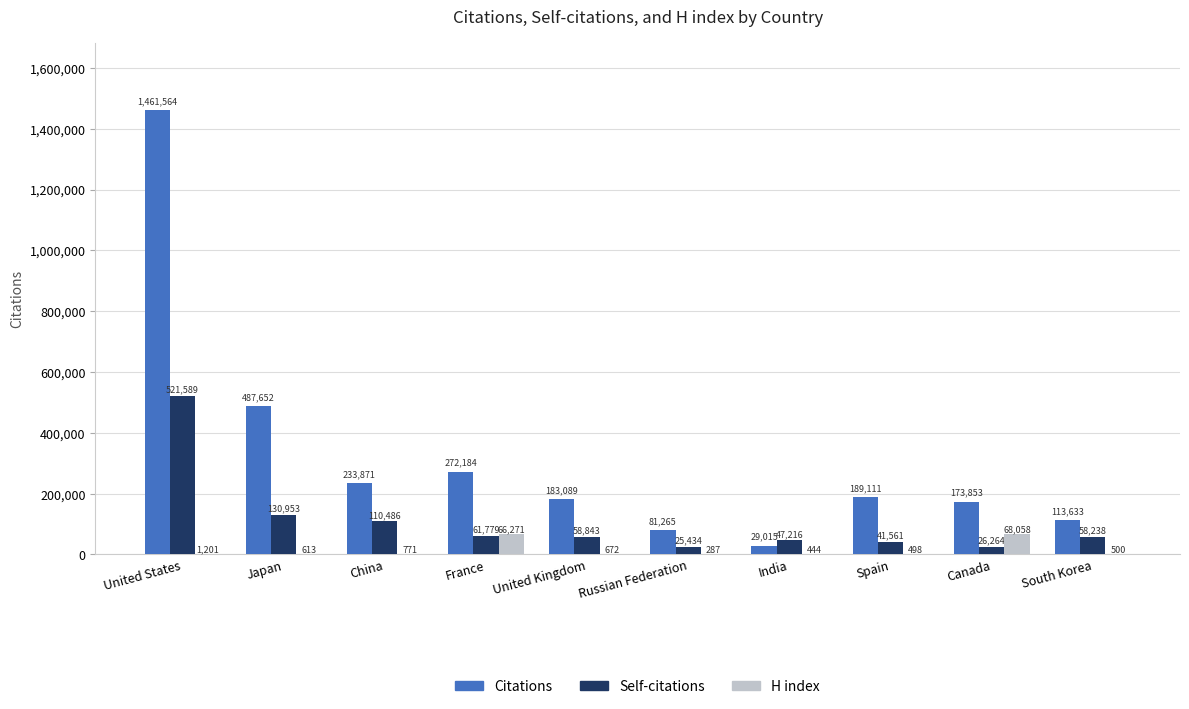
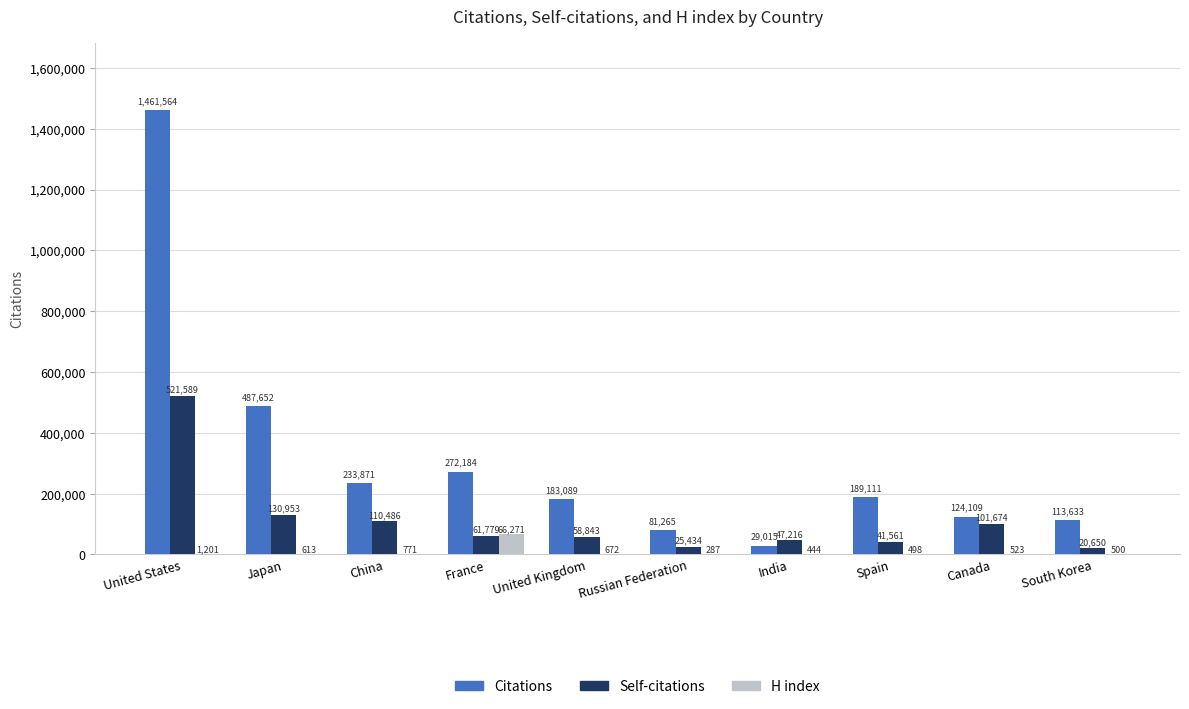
  {
    "Citations": {
      "United States": "1,461,564",
      "Japan": "487,652",
      "China": "233,871",
      "France": "272,184",
      "United Kingdom": "183,089",
      "Russian Federation": "81,265",
      "India": "29,015",
      "Spain": "189,111",
-     "Canada": "173,853",
+     "Canada": "124,109",
      "South Korea": "113,633"
    },
    "Self-citations": {
      "United States": "521,589",
      "Japan": "130,953",
      "China": "110,486",
      "France": "61,779",
      "United Kingdom": "58,843",
      "Russian Federation": "25,434",
      "India": "47,216",
      "Spain": "41,561",
-     "Canada": "26,264",
-     "South Korea": "58,238"
+     "Canada": "101,674",
+     "South Korea": "20,650"
    },
    "H index": {
      "United States": "1,201",
      "Japan": "613",
      "China": "771",
      "France": "66,271",
      "United Kingdom": "672",
      "Russian Federation": "287",
      "India": "444",
      "Spain": "498",
-     "Canada": "68,058",
+     "Canada": "523",
      "South Korea": "500"
    }
  }
